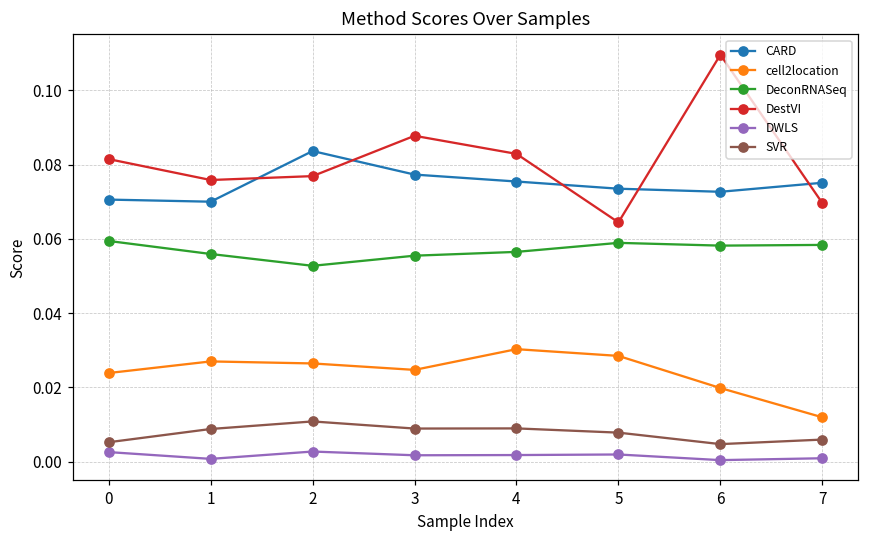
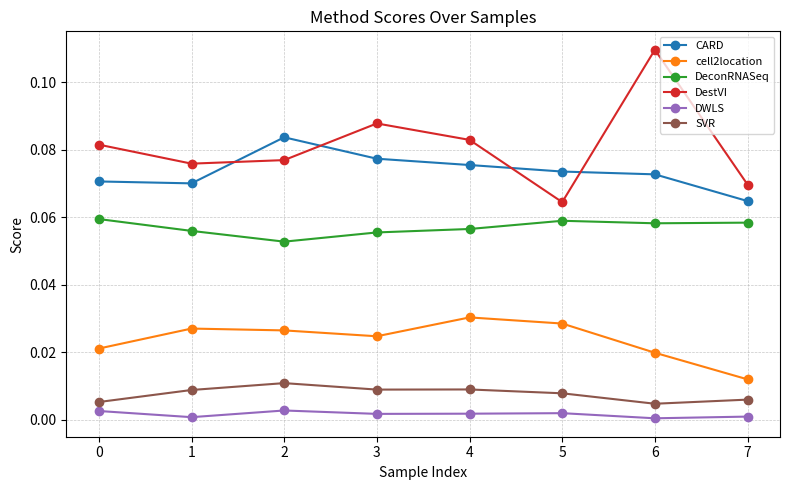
  {
    "CARD": {
      "0": 0.071,
      "1": 0.070,
      "2": 0.084,
      "3": 0.077,
      "4": 0.075,
      "5": 0.074,
      "6": 0.073,
-     "7": 0.075
+     "7": 0.065
    },
    "cell2location": {
-     "0": 0.024,
+     "0": 0.021,
      "1": 0.027,
      "2": 0.026,
      "3": 0.025,
      "4": 0.030,
      "5": 0.028,
      "6": 0.020,
      "7": 0.012
    },
    "DeconRNASeq": {
      "0": 0.059,
      "1": 0.056,
      "2": 0.053,
      "3": 0.055,
      "4": 0.057,
      "5": 0.059,
      "6": 0.058,
      "7": 0.058
    },
    "DestVI": {
      "0": 0.082,
      "1": 0.076,
      "2": 0.077,
      "3": 0.088,
      "4": 0.083,
      "5": 0.064,
      "6": 0.110,
      "7": 0.070
    },
    "DWLS": {
      "0": 0.003,
      "1": 0.001,
      "2": 0.003,
      "3": 0.002,
      "4": 0.002,
      "5": 0.002,
      "6": 0.000,
      "7": 0.001
    },
    "SVR": {
      "0": 0.005,
      "1": 0.009,
      "2": 0.011,
      "3": 0.009,
      "4": 0.009,
      "5": 0.008,
      "6": 0.005,
      "7": 0.006
    }
  }
